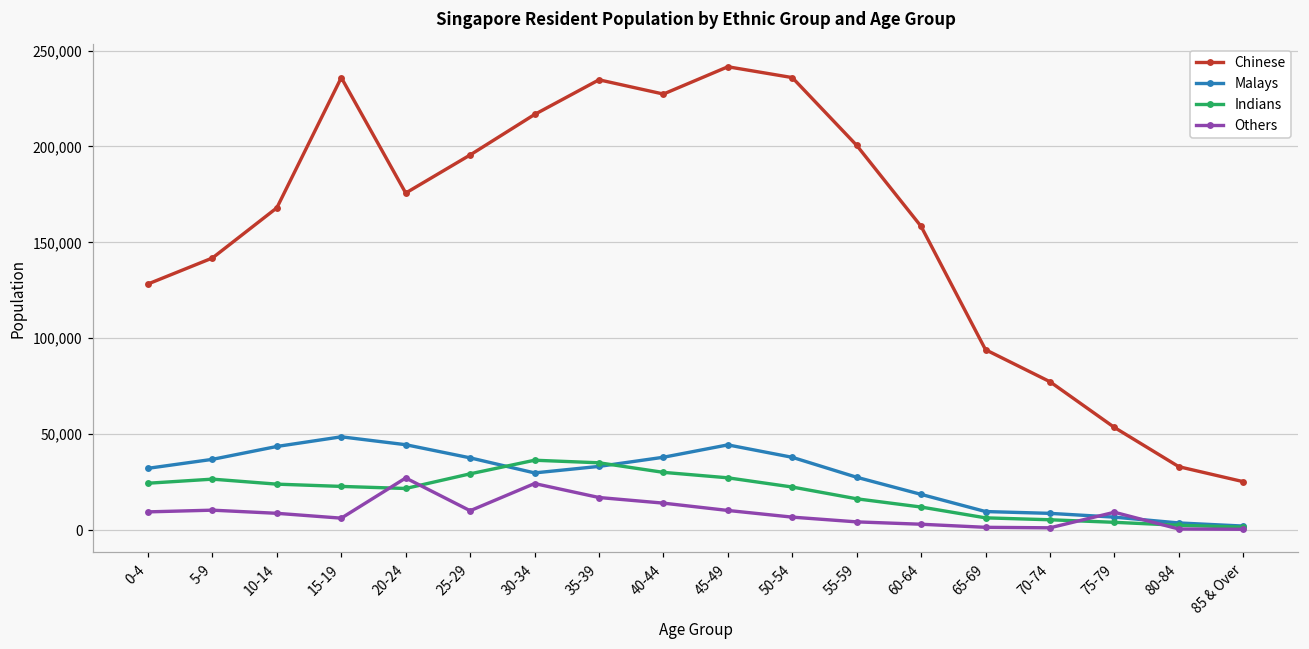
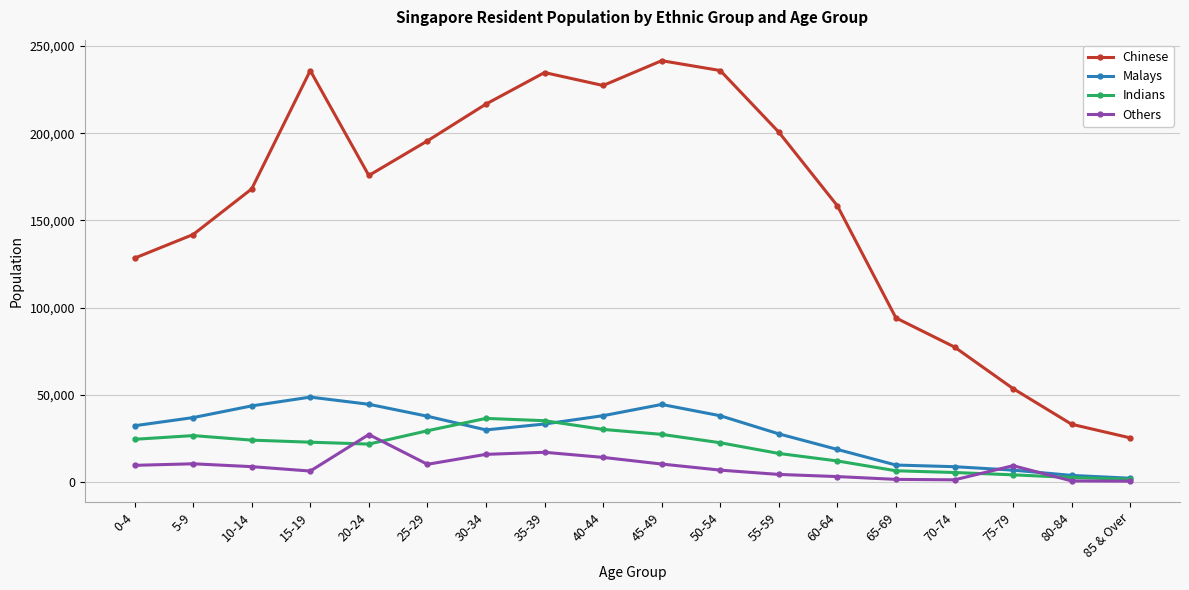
  {
    "Chinese": {
      "0-4": "128,000",
      "5-9": "142,000",
      "10-14": "168,000",
      "15-19": "236,000",
      "20-24": "176,000",
      "25-29": "196,000",
      "30-34": "217,000",
      "35-39": "235,000",
      "40-44": "227,000",
      "45-49": "242,000",
      "50-54": "236,000",
      "55-59": "201,000",
      "60-64": "158,000",
      "65-69": "94,000",
      "70-74": "77,000",
      "75-79": "54,000",
      "80-84": "33,000",
      "85 & Over": "25,000"
    },
    "Malays": {
      "0-4": "32,000",
      "5-9": "37,000",
      "10-14": "44,000",
      "15-19": "49,000",
      "20-24": "45,000",
      "25-29": "38,000",
      "30-34": "30,000",
      "35-39": "33,000",
      "40-44": "38,000",
      "45-49": "44,000",
      "50-54": "38,000",
      "55-59": "28,000",
      "60-64": "19,000",
      "65-69": "10,000",
      "70-74": "9,000",
      "75-79": "7,000"
    },
    "Indians": {
      "0-4": "24,000",
      "5-9": "27,000",
      "10-14": "24,000",
      "15-19": "23,000",
      "20-24": "22,000",
      "25-29": "29,000",
      "30-34": "36,000",
      "35-39": "35,000",
      "40-44": "30,000",
      "45-49": "27,000",
      "50-54": "22,000",
      "55-59": "16,000",
      "60-64": "12,000",
      "65-69": "6,000",
      "70-74": "5,000",
      "75-79": "4,000"
    },
    "Others": {
      "0-4": "9,000",
      "5-9": "10,000",
      "10-14": "9,000",
      "15-19": "6,000",
      "20-24": "27,000",
      "25-29": "10,000",
-     "30-34": "24,000",
+     "30-34": "16,000",
      "35-39": "17,000",
      "40-44": "14,000",
      "45-49": "10,000",
      "50-54": "7,000",
      "55-59": "4,000",
      "60-64": "3,000",
      "65-69": "1,000",
      "70-74": "1,000",
      "75-79": "9,000",
      "80-84": "1,000"
    }
  }
